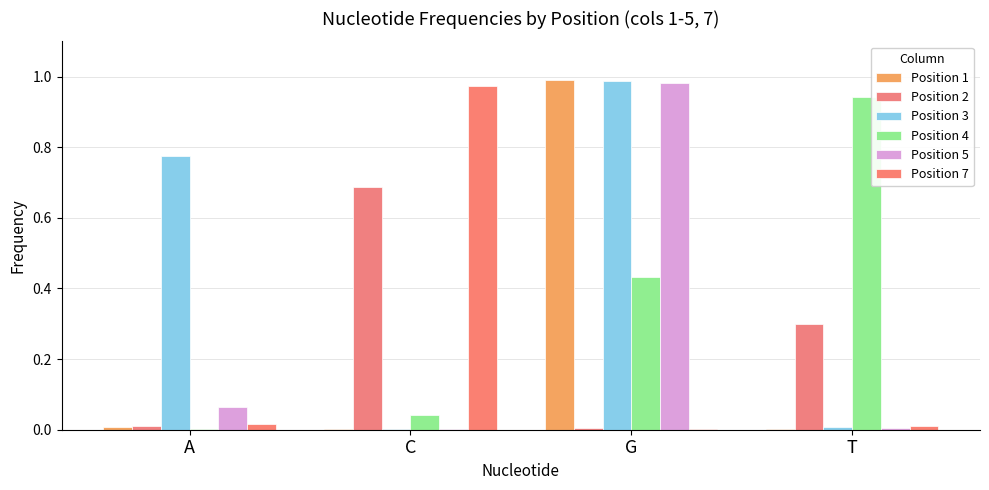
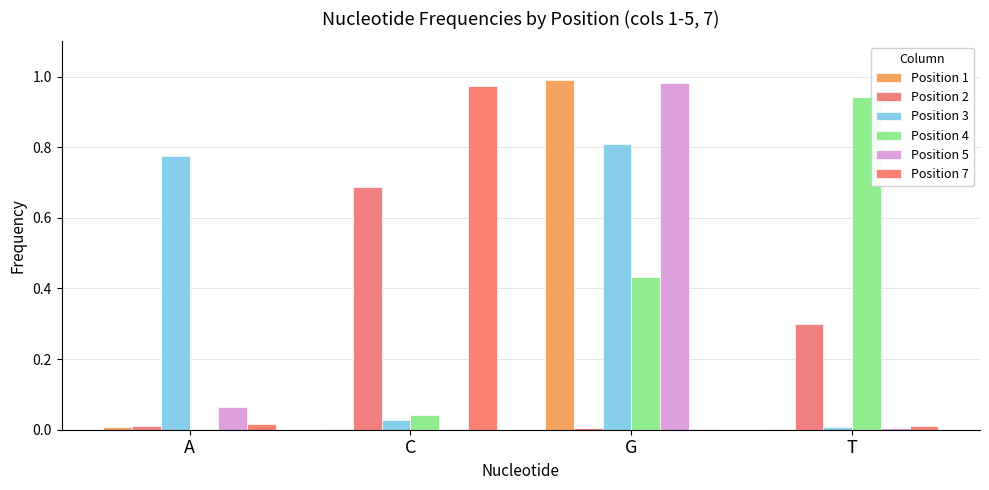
  {
    "Position 3": {
      "A": 0.77,
-     "C": 0.00,
-     "G": 0.99
+     "C": 0.03,
+     "G": 0.81
    },
    "Position 4": {
      "C": 0.04,
      "G": 0.43,
      "T": 0.94
    },
    "Position 5": {
      "A": 0.07,
      "G": 0.98
    }
  }
